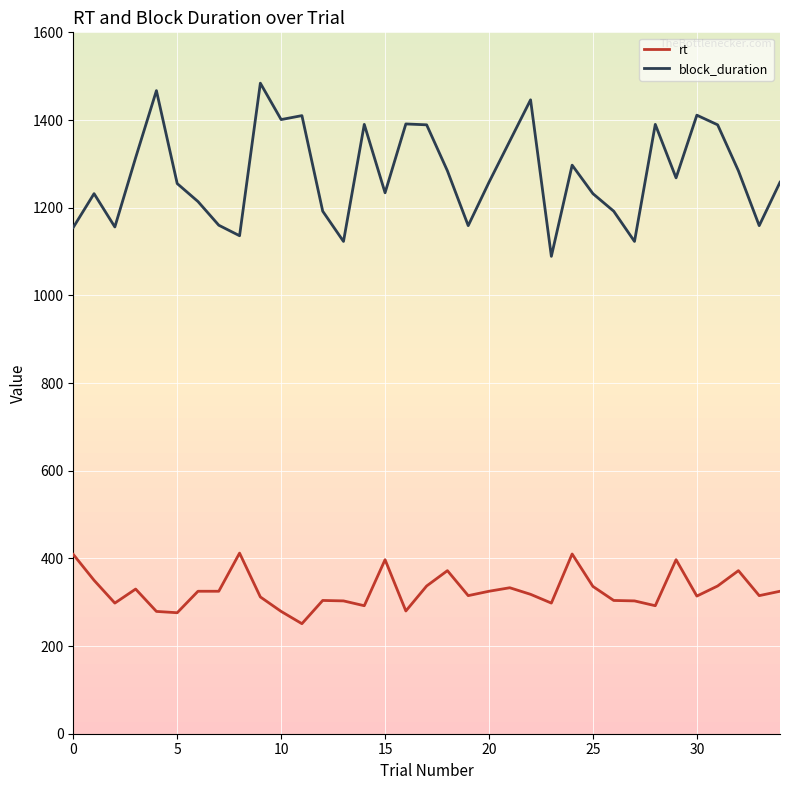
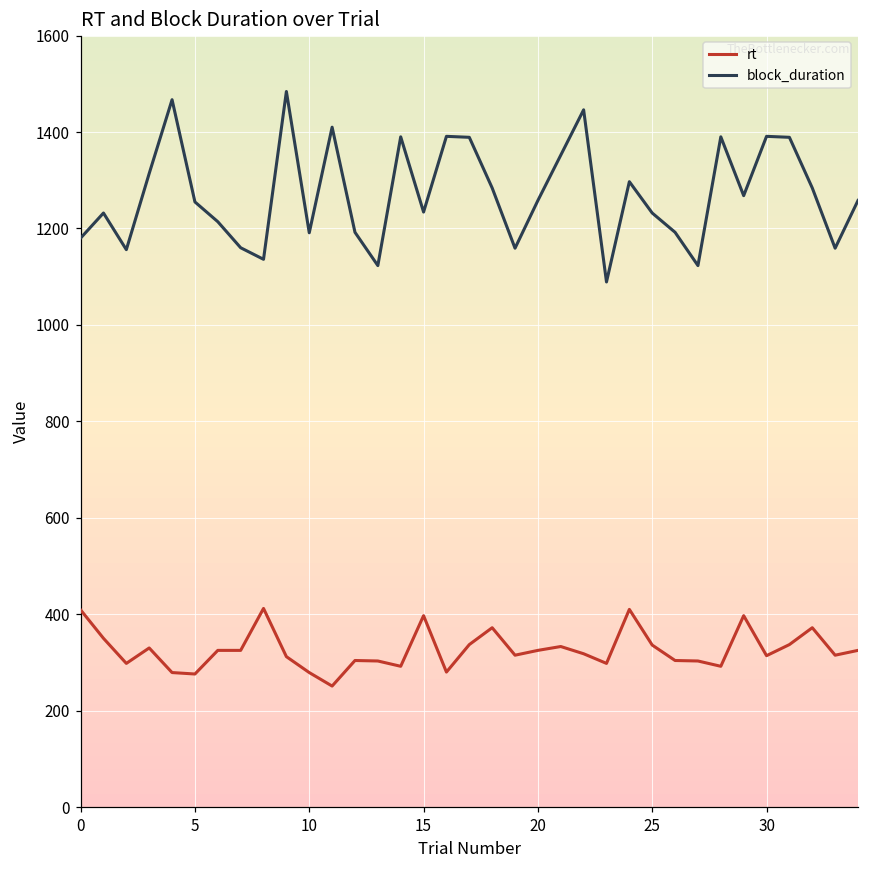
  {
    "rt": {
      "0": 410,
      "5": 280,
      "10": 280,
      "15": 400,
      "20": 330,
      "25": 340,
      "30": 310
    },
    "block_duration": {
-     "0": 1160,
+     "0": 1180,
      "5": 1260,
-     "10": 1400,
+     "10": 1190,
      "15": 1230,
      "20": 1260,
      "25": 1230,
-     "30": 1410
+     "30": 1390
    }
  }
